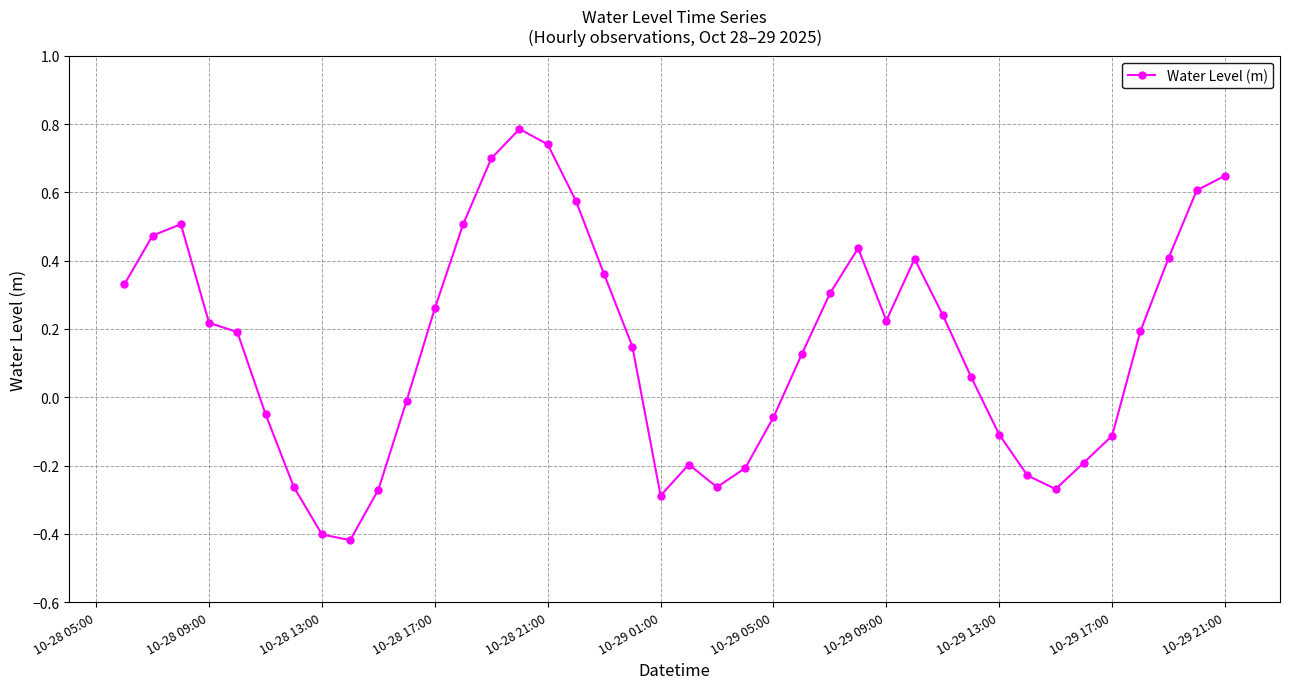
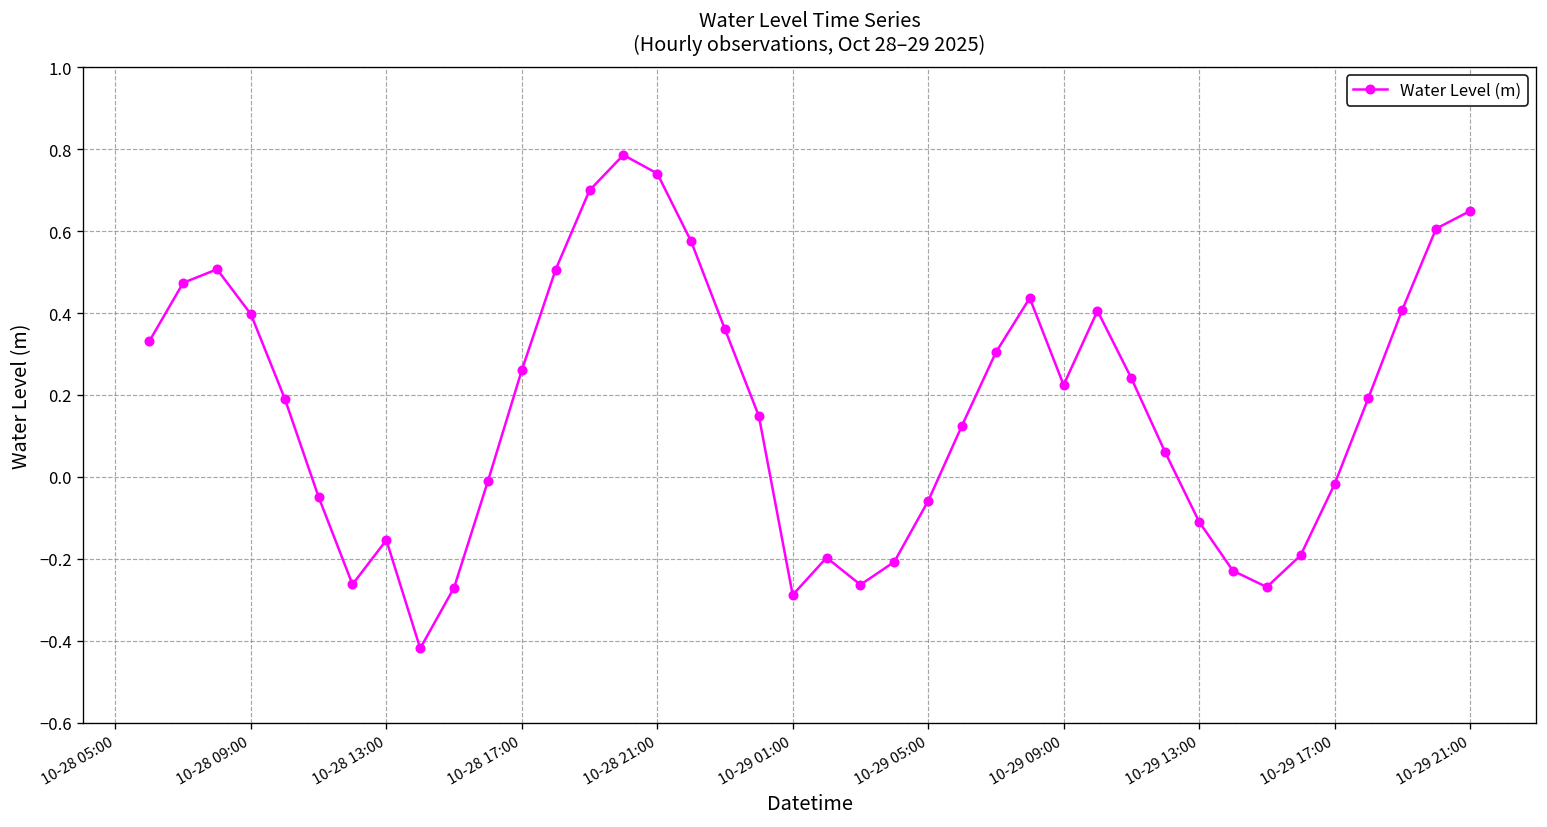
  {
-   "10-28 09:00": 0.22,
-   "10-28 13:00": -0.40,
+   "10-28 09:00": 0.40,
+   "10-28 13:00": -0.15,
    "10-28 17:00": 0.26,
    "10-28 21:00": 0.74,
    "10-29 01:00": -0.29,
    "10-29 05:00": -0.06,
    "10-29 09:00": 0.22,
    "10-29 13:00": -0.11,
-   "10-29 17:00": -0.11,
+   "10-29 17:00": -0.02,
    "10-29 21:00": 0.65
  }
